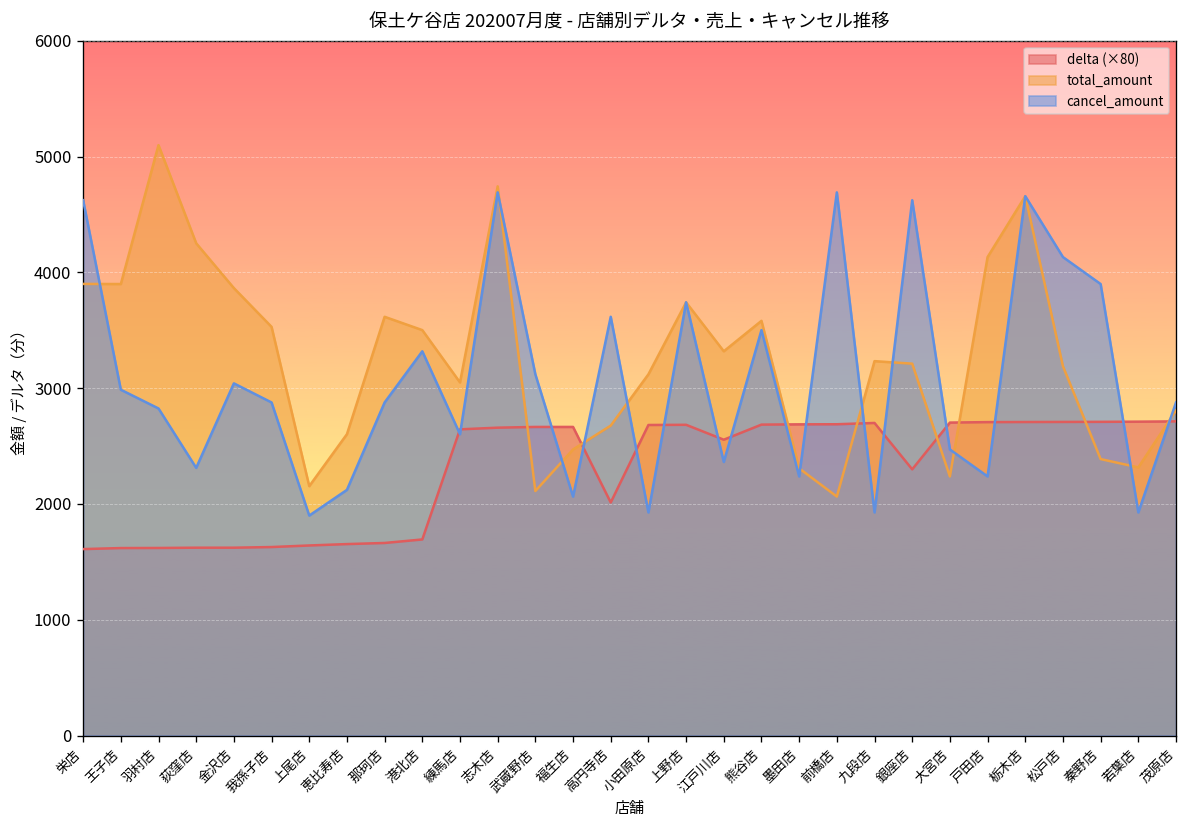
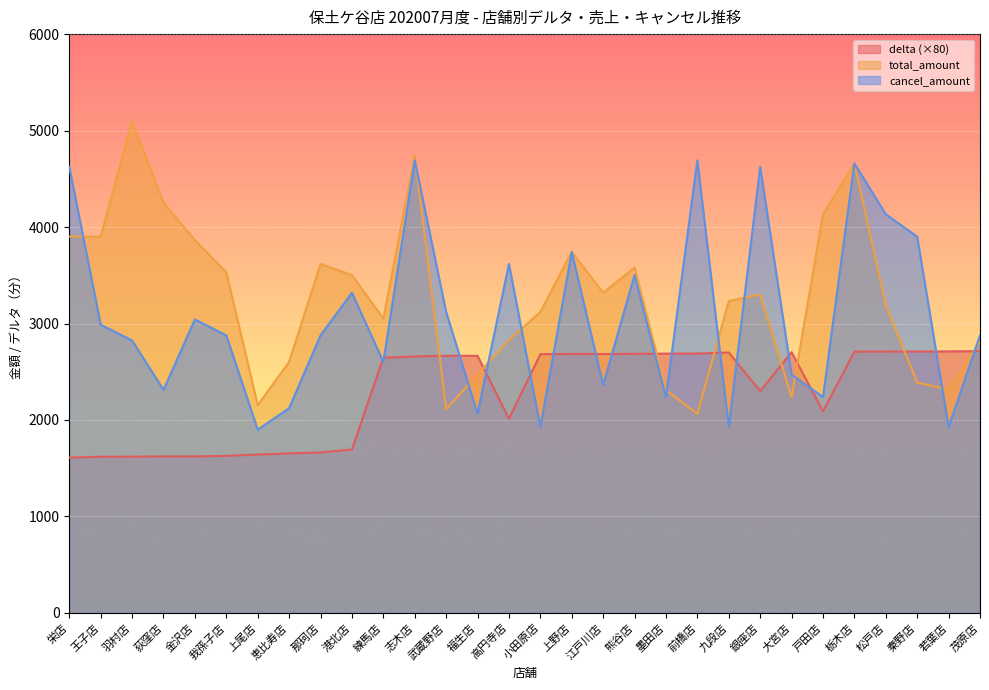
  {
    "delta (×80)": {
      "栄店": 1600,
      "王子店": 1600,
      "羽村店": 1600,
      "荻窪店": 1600,
      "金沢店": 1600,
      "我孫子店": 1600,
      "上尾店": 1600,
      "恵比寿店": 1700,
      "那珂店": 1700,
      "港北店": 1700,
      "練馬店": 2600,
      "志木店": 2700,
      "武蔵野店": 2700,
      "福生店": 2700,
      "高円寺店": 2000,
      "小田原店": 2700,
      "上野店": 2700,
-     "江戸川店": 2600,
+     "江戸川店": 2700,
      "熊谷店": 2700,
      "墨田店": 2700,
      "前橋店": 2700,
      "九段店": 2700,
      "銀座店": 2300,
      "大宮店": 2700,
-     "戸田店": 2700,
+     "戸田店": 2100,
      "栃木店": 2700,
      "松戸店": 2700,
      "秦野店": 2700,
      "若葉店": 2700,
      "茂原店": 2700
    },
    "total_amount": {
      "栄店": 3900,
      "王子店": 3900,
      "羽村店": 5100,
      "荻窪店": 4300,
      "金沢店": 3900,
      "我孫子店": 3500,
      "上尾店": 2200,
      "恵比寿店": 2600,
      "那珂店": 3600,
      "港北店": 3500,
      "練馬店": 3100,
      "志木店": 4700,
      "武蔵野店": 2100,
      "福生店": 2500,
-     "高円寺店": 2700,
+     "高円寺店": 2800,
      "小田原店": 3100,
      "江戸川店": 3300,
      "熊谷店": 3600,
      "墨田店": 2300,
      "前橋店": 2100,
      "九段店": 3200,
-     "銀座店": 3200,
+     "銀座店": 3300,
      "大宮店": 2200,
      "戸田店": 4100,
      "松戸店": 3200,
      "秦野店": 2400,
      "若葉店": 2300,
      "茂原店": 2800
    },
    "cancel_amount": {
      "栄店": 4600,
      "王子店": 3000,
      "羽村店": 2800,
      "荻窪店": 2300,
      "金沢店": 3000,
      "我孫子店": 2900,
      "上尾店": 1900,
      "恵比寿店": 2100,
      "那珂店": 2900,
      "港北店": 3300,
      "練馬店": 2600,
      "志木店": 4700,
      "武蔵野店": 3100,
      "福生店": 2100,
      "高円寺店": 3600,
      "小田原店": 1900,
      "江戸川店": 2400,
      "熊谷店": 3500,
      "墨田店": 2200,
      "前橋店": 4700,
      "九段店": 1900,
      "銀座店": 4600,
      "大宮店": 2500,
      "戸田店": 2200,
      "松戸店": 4100,
      "秦野店": 3900,
      "若葉店": 1900,
      "茂原店": 2900
    }
  }
